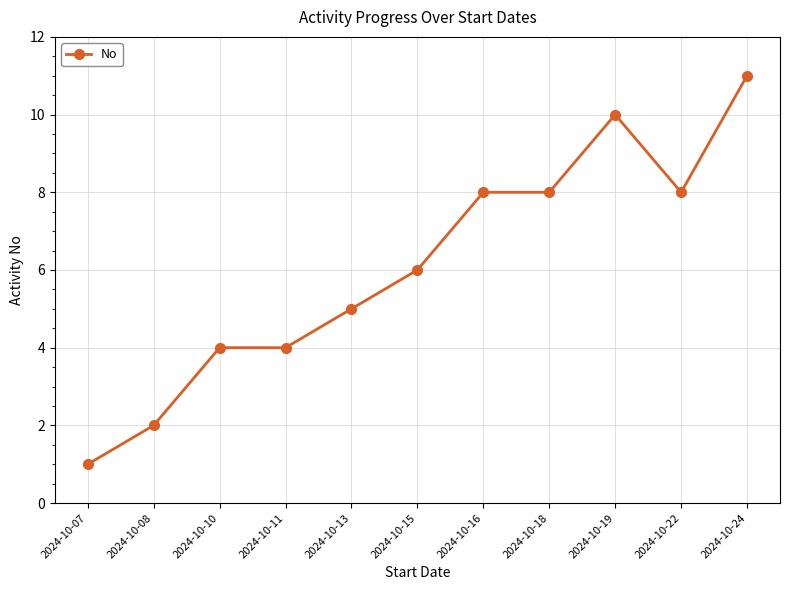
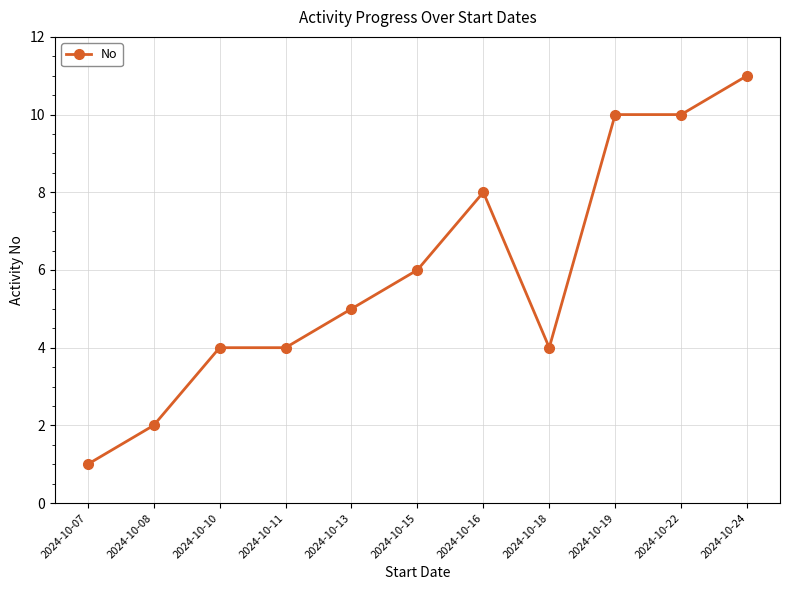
  {
    "2024-10-07": 1,
    "2024-10-08": 2,
    "2024-10-10": 4,
    "2024-10-11": 4,
    "2024-10-13": 5,
    "2024-10-15": 6,
    "2024-10-16": 8,
-   "2024-10-18": 8,
+   "2024-10-18": 4,
    "2024-10-19": 10,
-   "2024-10-22": 8,
+   "2024-10-22": 10,
    "2024-10-24": 11
  }
